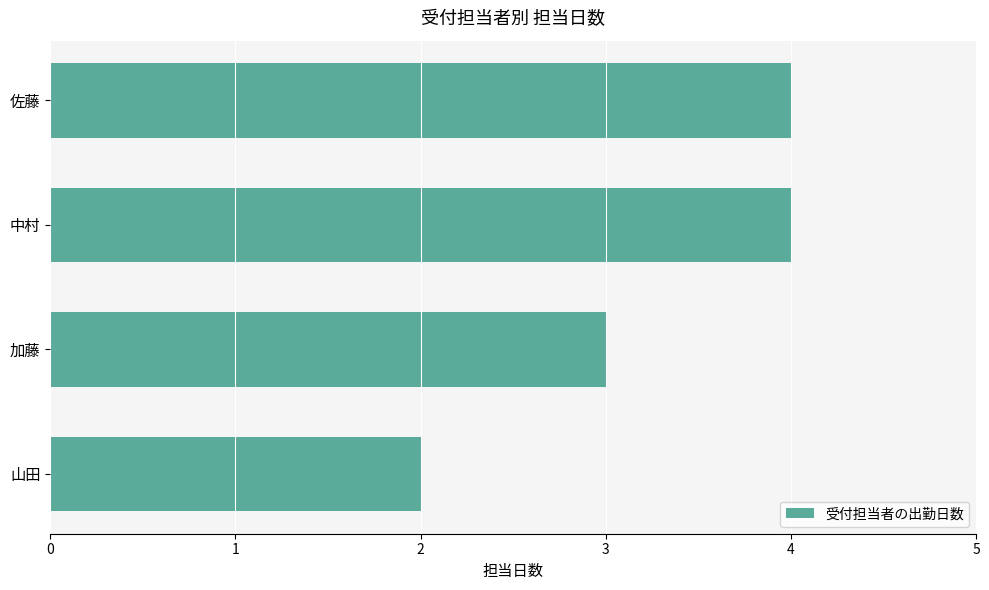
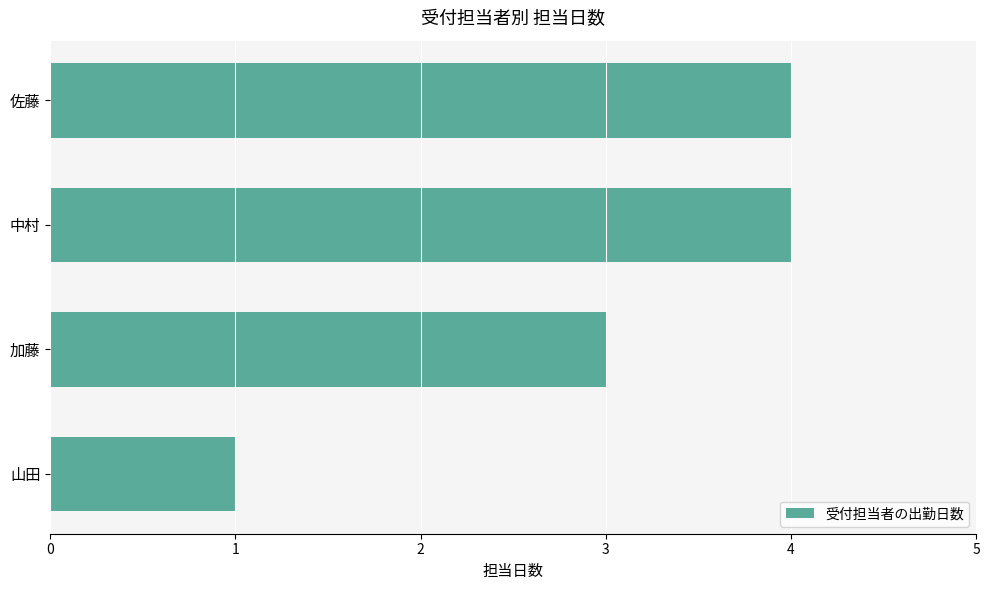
  {
    "佐藤": 4,
    "中村": 4,
    "加藤": 3,
-   "山田": 2
+   "山田": 1
  }
